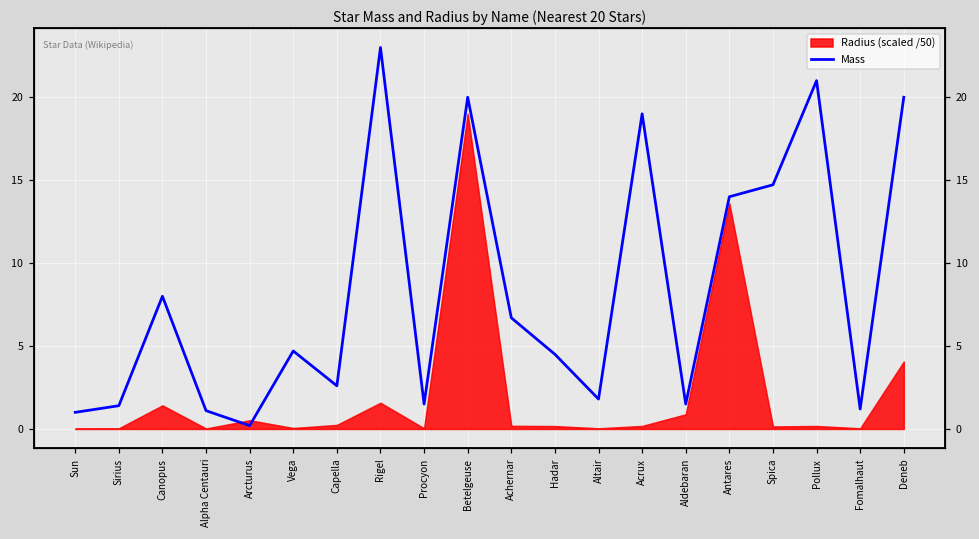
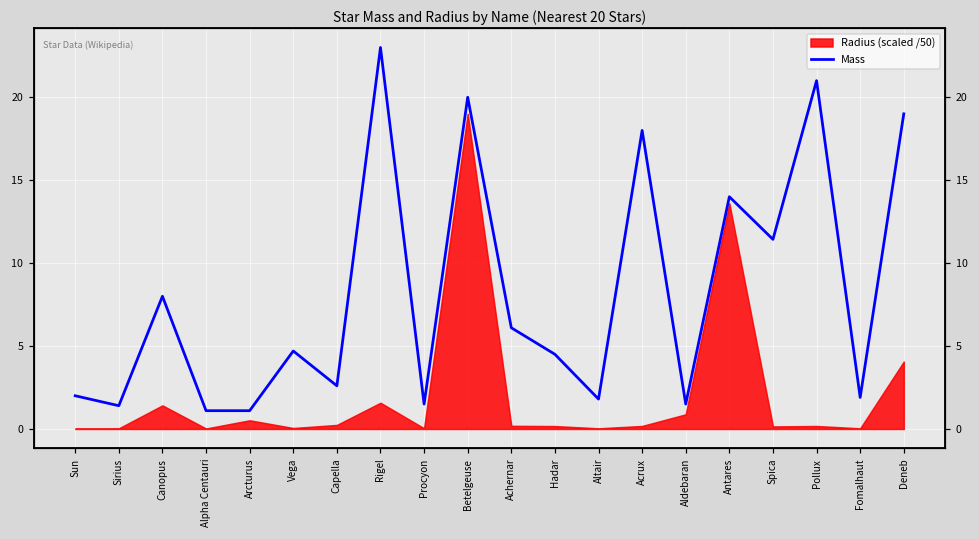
  {
    "Mass": {
-     "Sun": 1,
+     "Sun": 2,
      "Sirius": 1.4,
      "Canopus": 8.0,
      "Alpha Centauri": 1.1,
-     "Arcturus": 0.2,
+     "Arcturus": 1.1,
      "Vega": 4.7,
      "Capella": 2.6,
      "Rigel": 23.0,
      "Procyon": 1.5,
      "Betelgeuse": 20.0,
-     "Achernar": 6.7,
+     "Achernar": 6.1,
      "Hadar": 4.5,
      "Altair": 1.8,
-     "Acrux": 19,
+     "Acrux": 18,
      "Aldebaran": 1.5,
      "Antares": 14.0,
-     "Spica": 14.7,
+     "Spica": 11.4,
      "Pollux": 21.0,
-     "Fomalhaut": 1.2,
-     "Deneb": 20
+     "Fomalhaut": 1.9,
+     "Deneb": 19
    },
    "Radius (scaled /50)": {
      "Canopus": 1.4,
      "Arcturus": 0.5,
      "Capella": 0.2,
      "Rigel": 1.6,
      "Betelgeuse": 19.0,
      "Achernar": 0.2,
      "Hadar": 0.2,
      "Acrux": 0.2,
      "Aldebaran": 0.9,
      "Antares": 13.6,
      "Pollux": 0.2,
      "Deneb": 4.1
    }
  }
